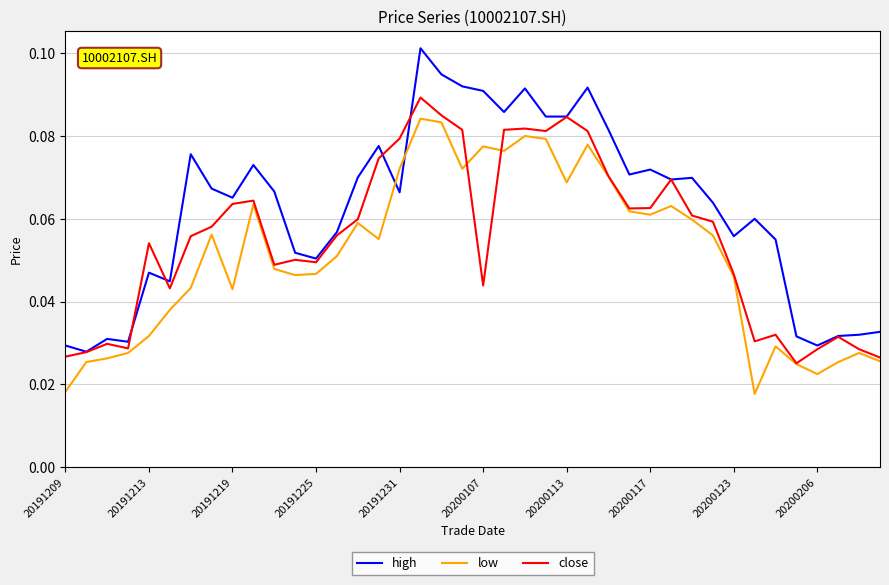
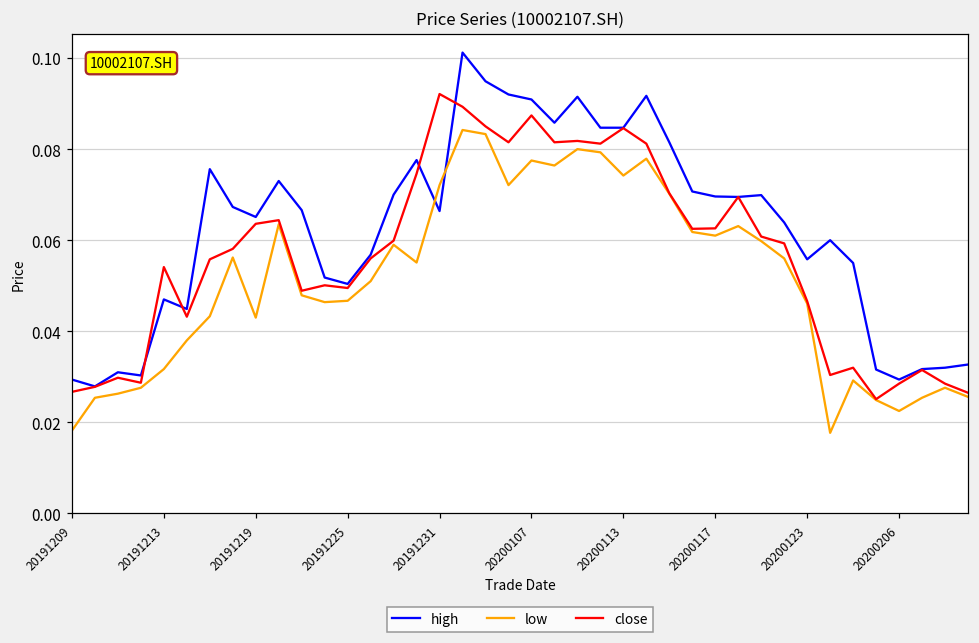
  {
    "high": {
      "20191209": 0.029,
      "20191213": 0.047,
      "20191219": 0.065,
      "20191225": 0.050,
      "20191231": 0.066,
      "20200107": 0.091,
-     "20200117": 0.072,
+     "20200117": 0.070,
      "20200123": 0.056,
      "20200206": 0.029
    },
    "low": {
      "20191209": 0.018,
      "20191213": 0.032,
      "20191219": 0.043,
      "20191225": 0.047,
      "20191231": 0.072,
      "20200107": 0.078,
-     "20200113": 0.069,
+     "20200113": 0.074,
      "20200117": 0.061,
      "20200206": 0.023
    },
    "close": {
      "20191209": 0.027,
      "20191213": 0.054,
      "20191219": 0.064,
      "20191225": 0.050,
-     "20191231": 0.079,
-     "20200107": 0.044,
+     "20191231": 0.092,
+     "20200107": 0.087,
      "20200117": 0.063,
      "20200206": 0.029
    }
  }
